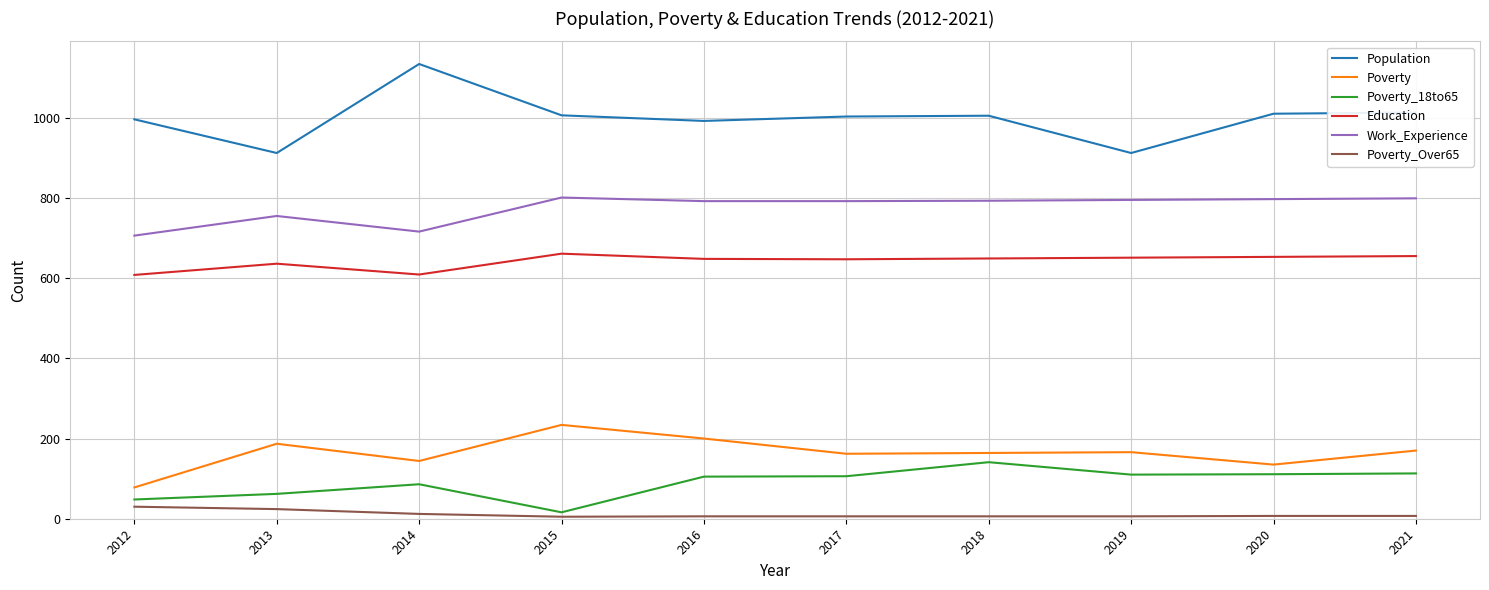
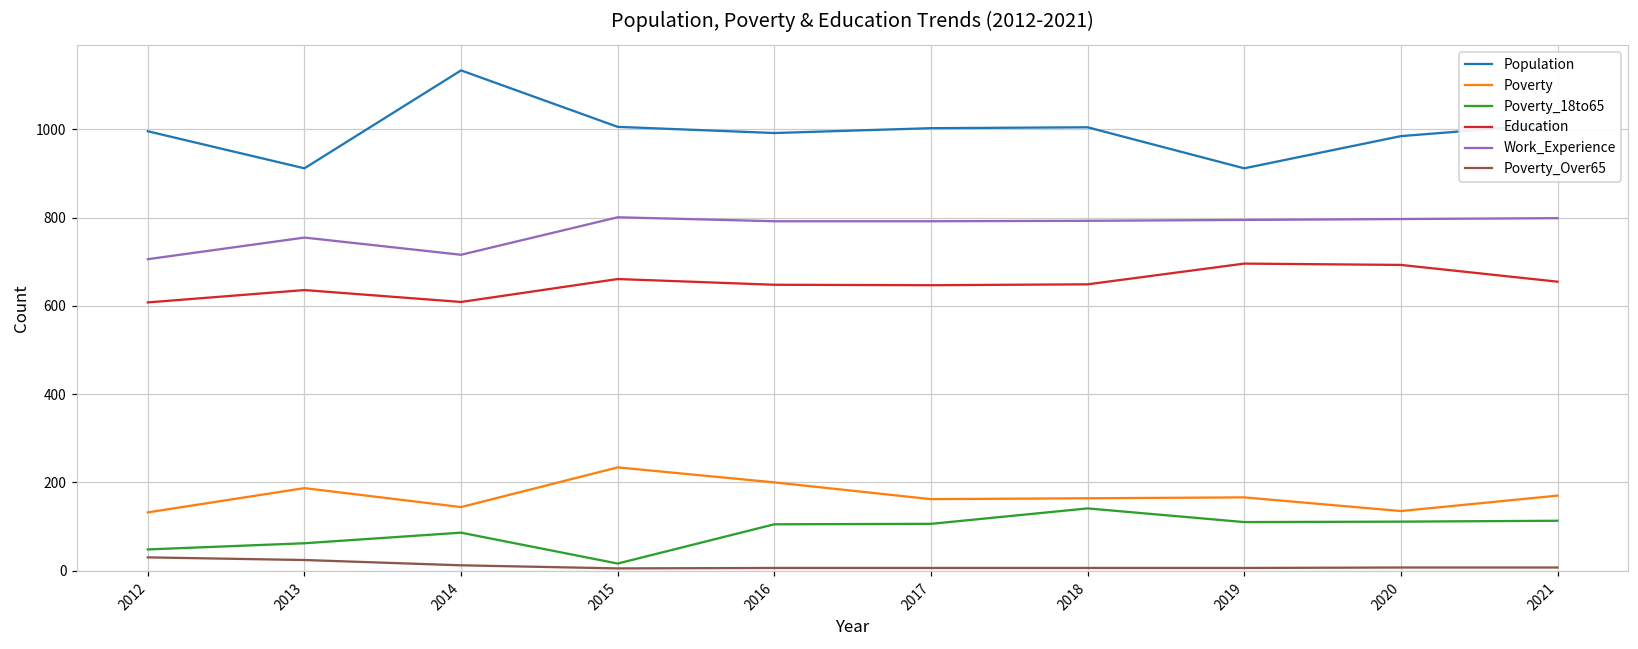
  {
    "Population": {
      "2012": 1000,
      "2013": 910,
      "2014": 1130,
      "2015": 1010,
      "2016": 990,
      "2017": 1000,
      "2018": 1010,
      "2019": 910,
-     "2020": 1010
+     "2020": 990
    },
    "Poverty": {
-     "2012": 80,
+     "2012": 130,
      "2013": 190,
      "2014": 140,
      "2015": 230,
      "2016": 200,
      "2017": 160,
      "2018": 160,
      "2019": 170,
      "2020": 140,
      "2021": 170
    },
    "Poverty_18to65": {
      "2012": 50,
      "2013": 60,
      "2014": 90,
      "2015": 20,
      "2016": 110,
      "2017": 110,
      "2018": 140,
      "2019": 110,
      "2020": 110,
      "2021": 110
    },
    "Education": {
      "2012": 610,
      "2013": 640,
      "2014": 610,
      "2015": 660,
      "2016": 650,
      "2017": 650,
      "2018": 650,
-     "2019": 650,
-     "2020": 650,
+     "2019": 700,
+     "2020": 690,
      "2021": 660
    },
    "Work_Experience": {
      "2012": 710,
      "2013": 760,
      "2014": 720,
      "2015": 800,
      "2016": 790,
      "2017": 790,
      "2018": 790,
      "2019": 800,
      "2020": 800,
      "2021": 800
    },
    "Poverty_Over65": {
      "2012": 30,
      "2013": 20,
      "2014": 10,
      "2015": 10,
      "2016": 10,
      "2017": 10,
      "2018": 10,
      "2019": 10,
      "2020": 10,
      "2021": 10
    }
  }
